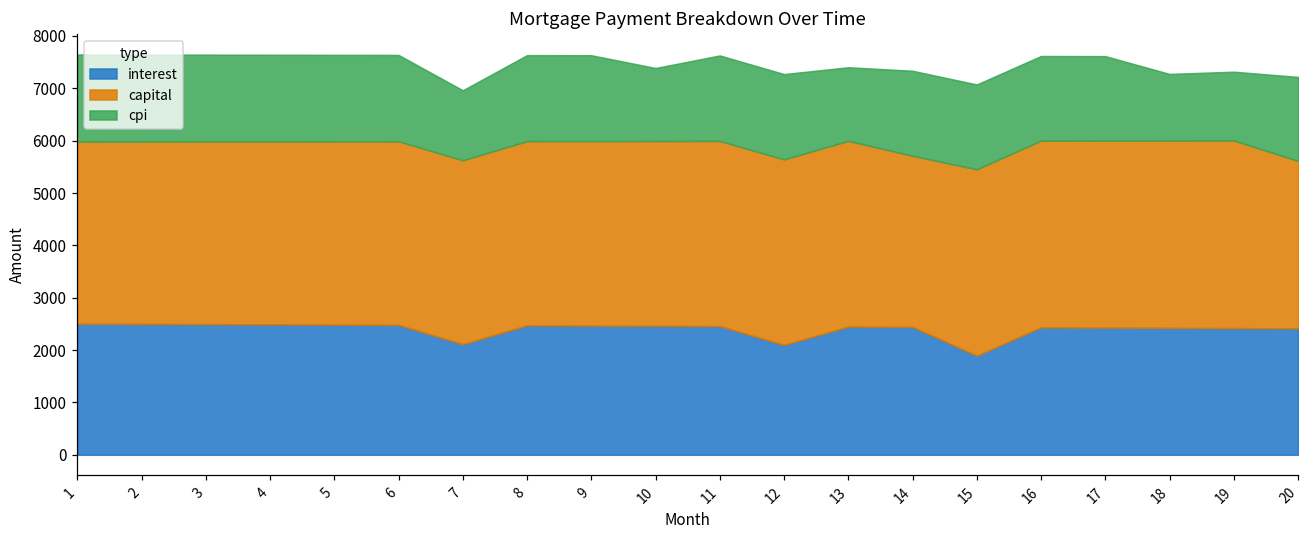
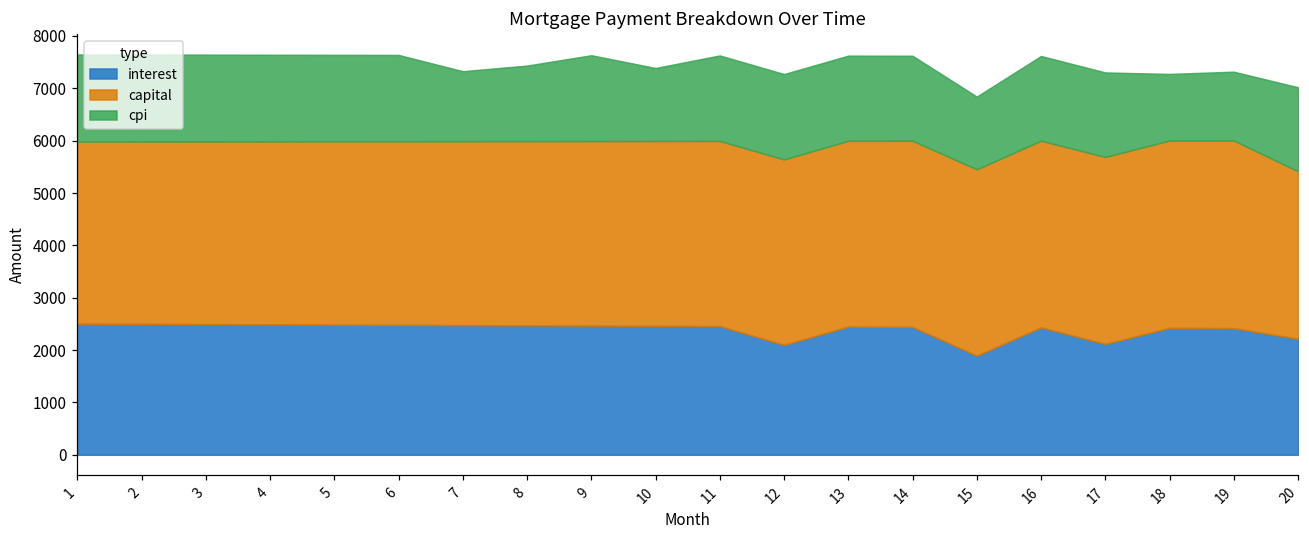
  {
    "interest": {
      "1": 2500,
      "2": 2500,
      "3": 2500,
      "4": 2500,
      "5": 2500,
      "6": 2500,
-     "7": 2100,
+     "7": 2500,
      "8": 2500,
      "9": 2500,
      "10": 2500,
      "11": 2500,
      "12": 2100,
      "13": 2400,
      "14": 2400,
      "15": 1900,
      "16": 2400,
-     "17": 2400,
+     "17": 2100,
      "18": 2400,
      "19": 2400,
-     "20": 2400
+     "20": 2200
    },
    "capital": {
      "1": 3500,
      "2": 3500,
      "3": 3500,
      "4": 3500,
      "5": 3500,
      "6": 3500,
      "7": 3500,
      "8": 3500,
      "9": 3500,
      "10": 3500,
      "11": 3500,
      "12": 3500,
      "13": 3500,
-     "14": 3300,
+     "14": 3600,
      "15": 3600,
      "16": 3600,
      "17": 3600,
      "18": 3600,
      "19": 3600,
      "20": 3200
    },
    "cpi": {
      "1": 1700,
      "3": 1700,
      "4": 1700,
      "5": 1700,
      "6": 1600,
      "7": 1300,
-     "8": 1600,
+     "8": 1400,
      "9": 1600,
      "10": 1400,
      "11": 1600,
      "12": 1600,
-     "13": 1400,
+     "13": 1600,
      "14": 1600,
-     "15": 1600,
+     "15": 1400,
      "16": 1600,
      "17": 1600,
      "18": 1300,
      "19": 1300,
      "20": 1600
    }
  }
